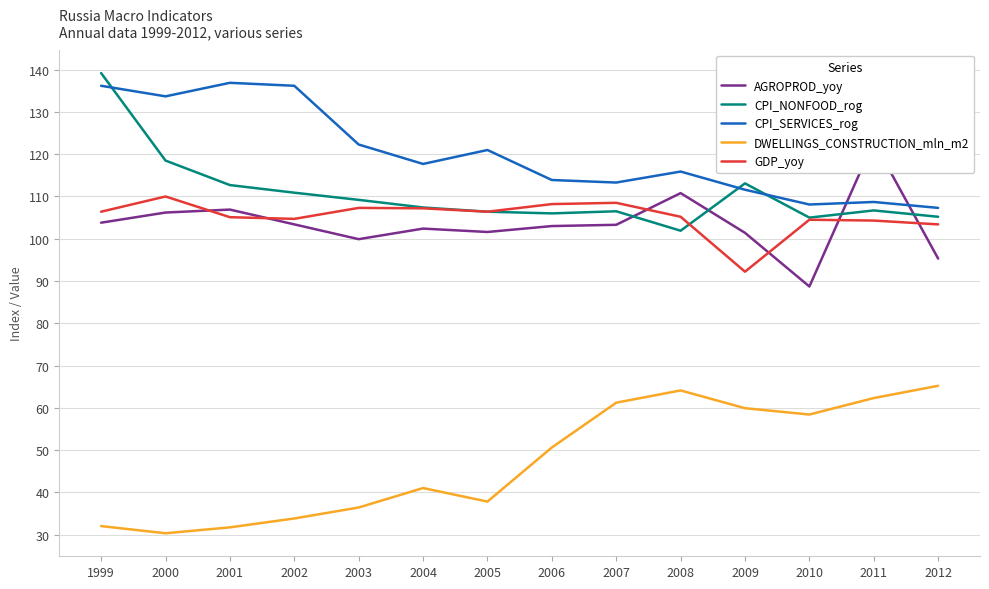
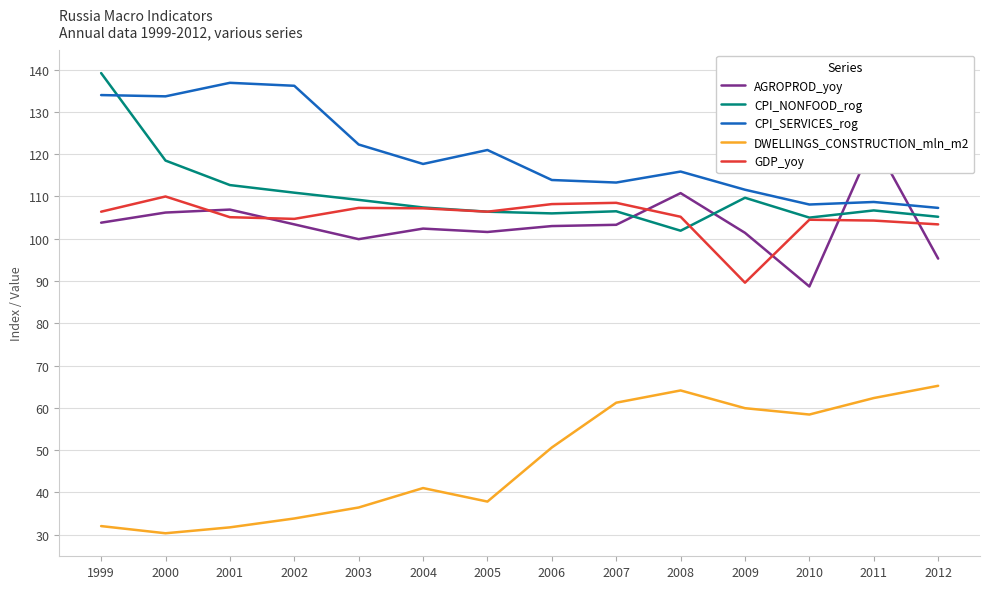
  {
    "AGROPROD_yoy": {
      "1999": 104,
      "2000": 106,
      "2001": 107,
      "2002": 103,
      "2003": 100,
      "2004": 102,
      "2005": 102,
      "2006": 103,
      "2007": 103,
      "2008": 111,
      "2009": 101,
      "2010": 89,
      "2012": 95
    },
    "CPI_NONFOOD_rog": {
      "1999": 139,
      "2000": 119,
      "2001": 113,
      "2002": 111,
      "2003": 109,
      "2006": 106,
      "2007": 107,
      "2008": 102,
-     "2009": 113,
+     "2009": 110,
      "2011": 107,
      "2012": 105
    },
    "CPI_SERVICES_rog": {
-     "1999": 136,
+     "1999": 134,
      "2000": 134,
      "2001": 137,
      "2002": 136,
      "2003": 122,
      "2004": 118,
      "2005": 121,
      "2006": 114,
      "2007": 113,
      "2008": 116,
      "2009": 112,
      "2010": 108,
      "2011": 109,
      "2012": 107
    },
    "DWELLINGS_CONSTRUCTION_mln_m2": {
      "1999": 32,
      "2000": 30,
      "2001": 32,
      "2002": 34,
      "2003": 36,
      "2004": 41,
      "2005": 38,
      "2006": 51,
      "2007": 61,
      "2008": 64,
      "2009": 60,
      "2010": 58,
      "2011": 62,
      "2012": 65
    },
    "GDP_yoy": {
      "1999": 106,
      "2000": 110,
      "2001": 105,
      "2002": 105,
      "2003": 107,
      "2006": 108,
      "2007": 109,
      "2008": 105,
-     "2009": 92,
+     "2009": 90,
      "2011": 104,
      "2012": 103
    }
  }
